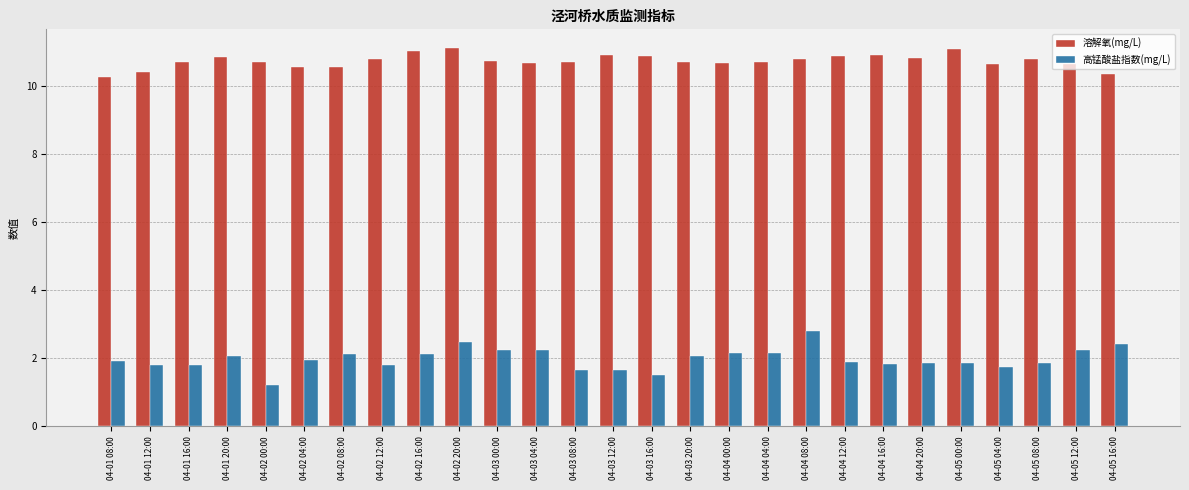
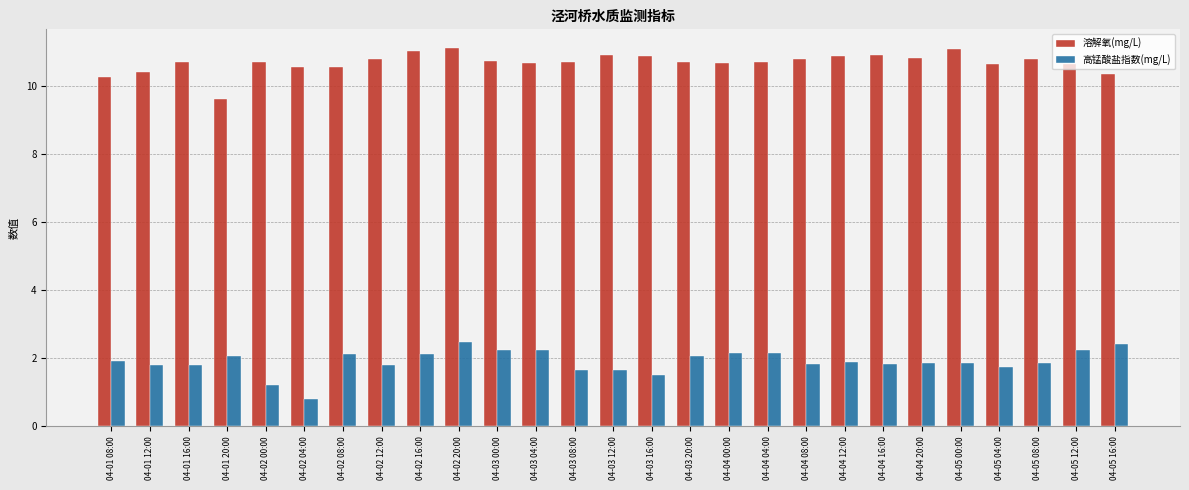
  {
    "溶解氧(mg/L)": {
      "04-01 08:00": 10.3,
      "04-01 12:00": 10.4,
      "04-01 16:00": 10.7,
-     "04-01 20:00": 10.8,
+     "04-01 20:00": 9.6,
      "04-02 00:00": 10.7,
      "04-02 04:00": 10.5,
      "04-02 08:00": 10.6,
      "04-02 12:00": 10.8,
      "04-02 16:00": 11.0,
      "04-02 20:00": 11.1,
      "04-03 00:00": 10.7,
      "04-03 04:00": 10.7,
      "04-03 08:00": 10.7,
      "04-03 12:00": 10.9,
      "04-03 16:00": 10.9,
      "04-03 20:00": 10.7,
      "04-04 00:00": 10.7,
      "04-04 04:00": 10.7,
      "04-04 08:00": 10.8,
      "04-04 12:00": 10.9,
      "04-04 16:00": 10.9,
      "04-04 20:00": 10.8,
      "04-05 00:00": 11.1,
      "04-05 04:00": 10.7,
      "04-05 08:00": 10.8,
      "04-05 16:00": 10.3
    },
    "高锰酸盐指数(mg/L)": {
      "04-01 08:00": 1.9,
      "04-01 12:00": 1.8,
      "04-01 16:00": 1.8,
      "04-01 20:00": 2.1,
      "04-02 00:00": 1.2,
-     "04-02 04:00": 1.9,
+     "04-02 04:00": 0.8,
      "04-02 08:00": 2.1,
      "04-02 12:00": 1.8,
      "04-02 16:00": 2.1,
      "04-02 20:00": 2.5,
      "04-03 00:00": 2.2,
      "04-03 04:00": 2.2,
      "04-03 08:00": 1.7,
      "04-03 12:00": 1.7,
      "04-03 16:00": 1.5,
      "04-03 20:00": 2.1,
      "04-04 00:00": 2.2,
      "04-04 04:00": 2.2,
-     "04-04 08:00": 2.8,
+     "04-04 08:00": 1.8,
      "04-04 12:00": 1.9,
      "04-04 16:00": 1.8,
      "04-04 20:00": 1.9,
      "04-05 00:00": 1.9,
      "04-05 04:00": 1.7,
      "04-05 08:00": 1.9,
      "04-05 12:00": 2.3,
      "04-05 16:00": 2.4
    }
  }
